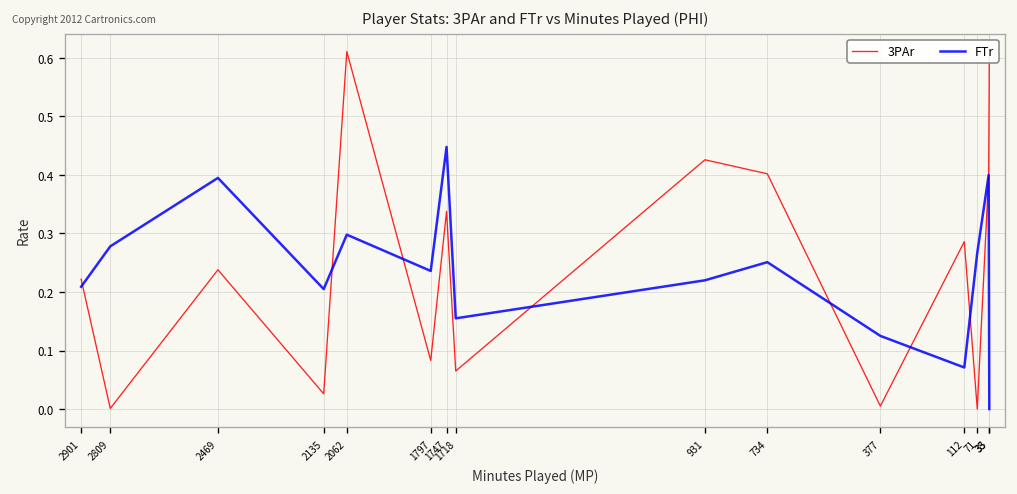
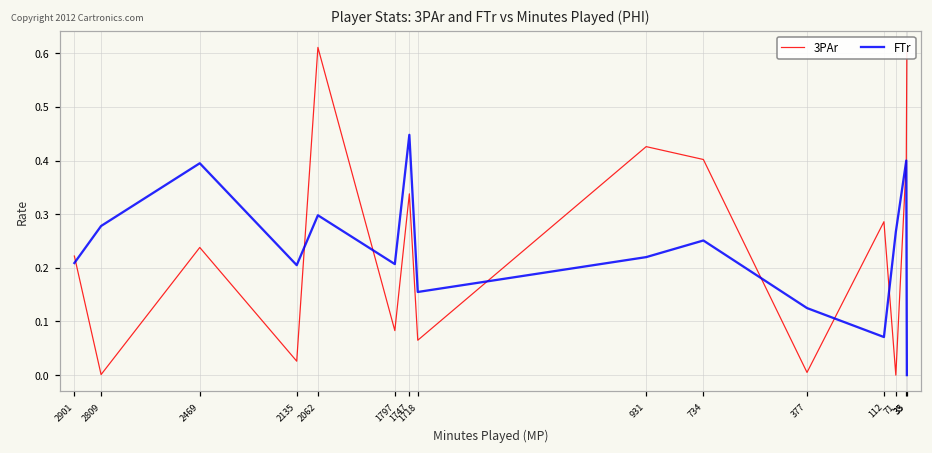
  {
    "3PAr": {
      "2901": 0.22,
      "2809": 0.00,
      "2469": 0.24,
      "2135": 0.03,
      "2062": 0.61,
      "1797": 0.08,
      "1747": 0.34,
      "1718": 0.07,
      "931": 0.43,
      "734": 0.40,
      "377": 0.01,
      "112": 0.29,
      "71": 0.00
    },
    "FTr": {
      "2901": 0.21,
      "2809": 0.28,
      "2469": 0.40,
      "2135": 0.21,
      "2062": 0.30,
-     "1797": 0.24,
+     "1797": 0.21,
      "1747": 0.45,
      "1718": 0.16,
      "931": 0.22,
      "734": 0.25,
      "377": 0.13,
      "112": 0.07,
      "71": 0.27,
      "33": 0.00
    }
  }
